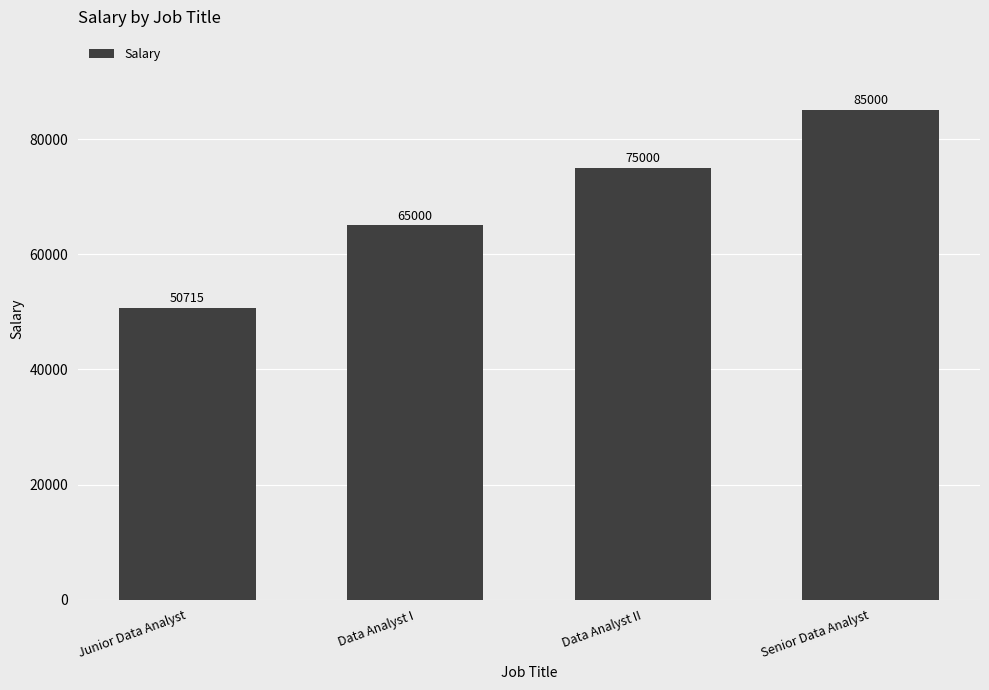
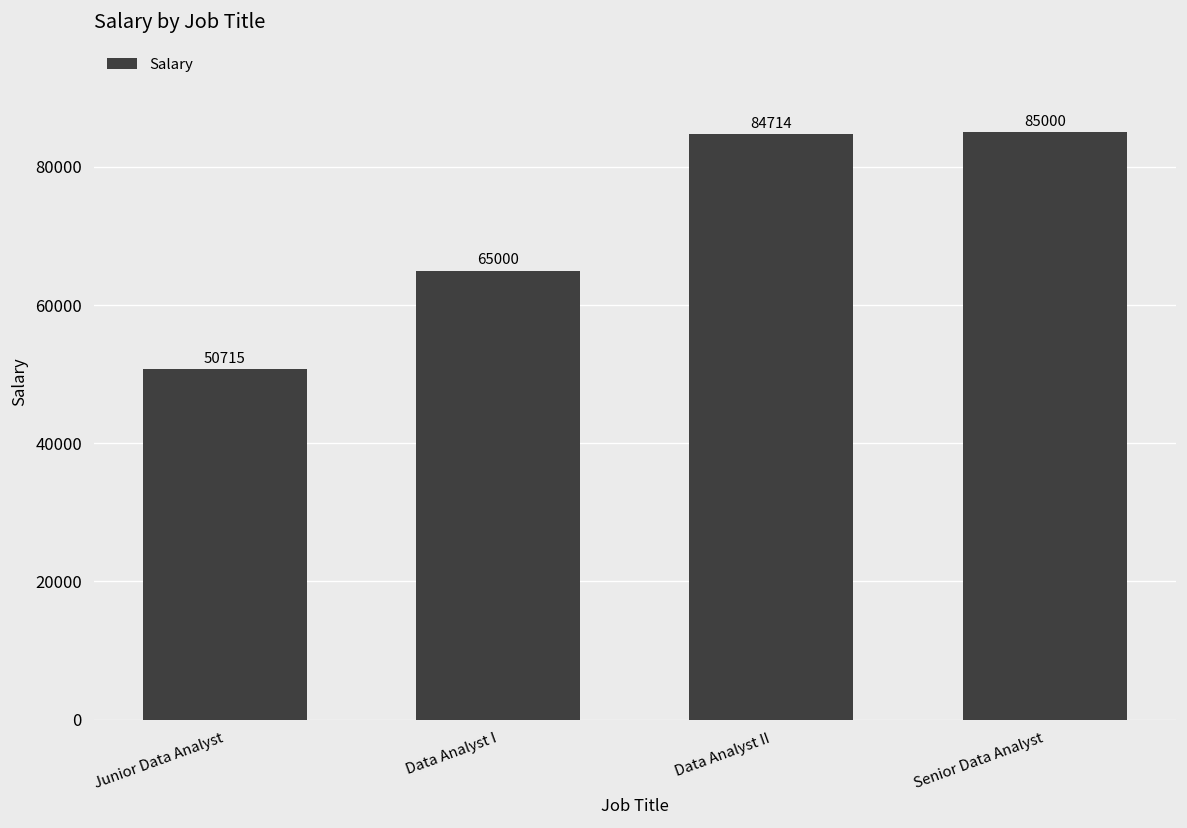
  {
    "Junior Data Analyst": 50715,
    "Data Analyst I": 65000,
-   "Data Analyst II": 75000,
+   "Data Analyst II": 84714,
    "Senior Data Analyst": 85000
  }
